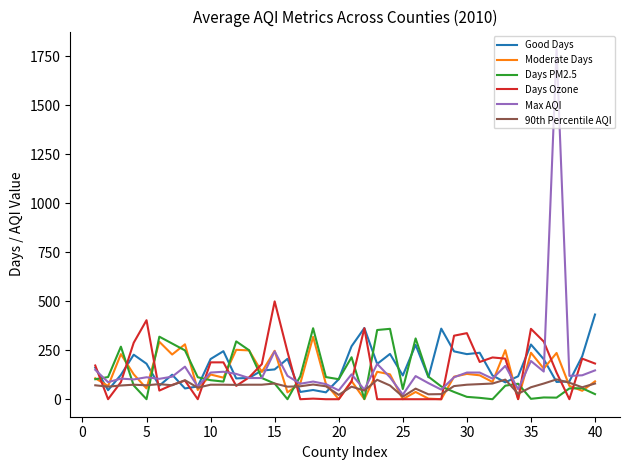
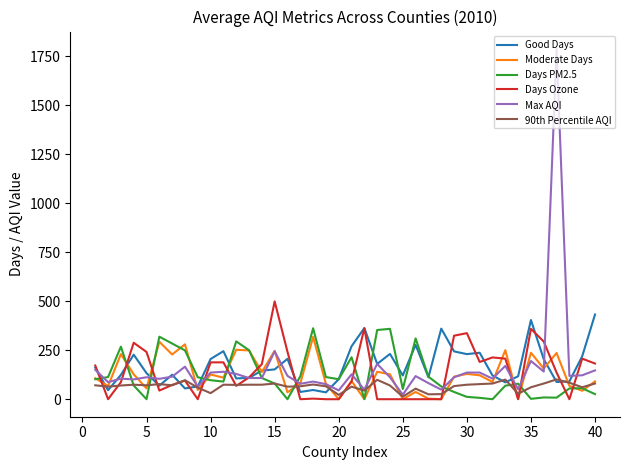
  {
    "Good Days": {
-     "5": 180,
+     "5": 130,
      "10": 210,
      "15": 150,
      "25": 120,
      "30": 230,
-     "35": 280,
+     "35": 400,
      "40": 430
    },
    "Moderate Days": {
      "5": 60,
      "35": 240
    },
    "Days PM2.5": {
      "5": 0,
      "10": 100,
      "25": 50,
      "30": 10,
      "35": 0,
      "40": 30
    },
    "Days Ozone": {
-     "5": 400,
+     "5": 240,
      "10": 190,
      "15": 500,
      "30": 340,
      "35": 360,
      "40": 180
    },
    "Max AQI": {
      "5": 110,
      "20": 50,
      "35": 200,
      "40": 150
    },
    "90th Percentile AQI": {
      "5": 70,
-     "10": 70,
+     "10": 30,
      "20": 20,
      "30": 70,
      "35": 60
    }
  }
